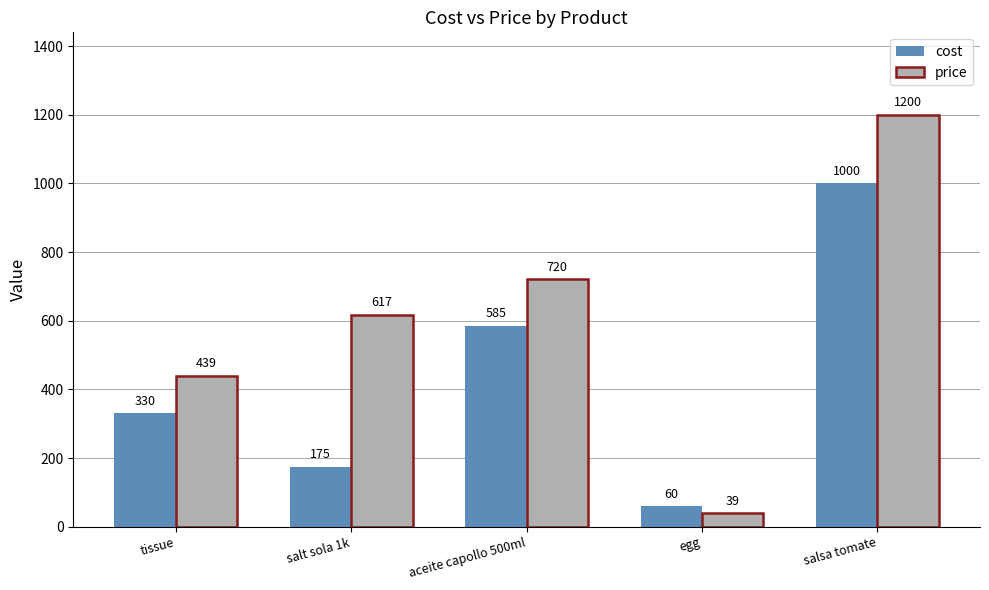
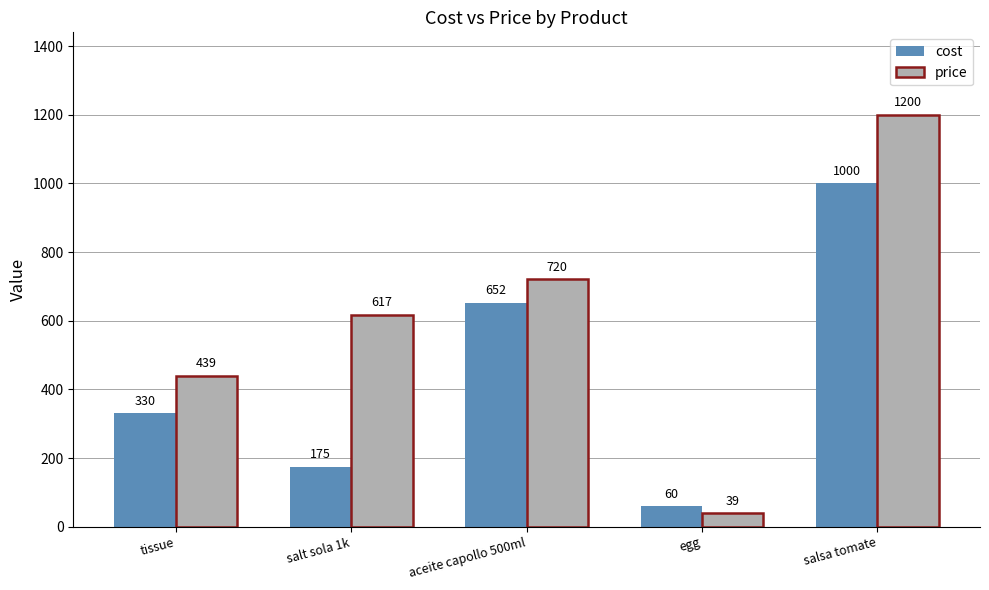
  {
    "cost": {
      "tissue": 330,
      "salt sola 1k": 175,
-     "aceite capollo 500ml": 585,
+     "aceite capollo 500ml": 652,
      "egg": 60,
      "salsa tomate": 1000
    },
    "price": {
      "tissue": 439,
      "salt sola 1k": 617,
      "aceite capollo 500ml": 720,
      "egg": 39,
      "salsa tomate": 1200
    }
  }
